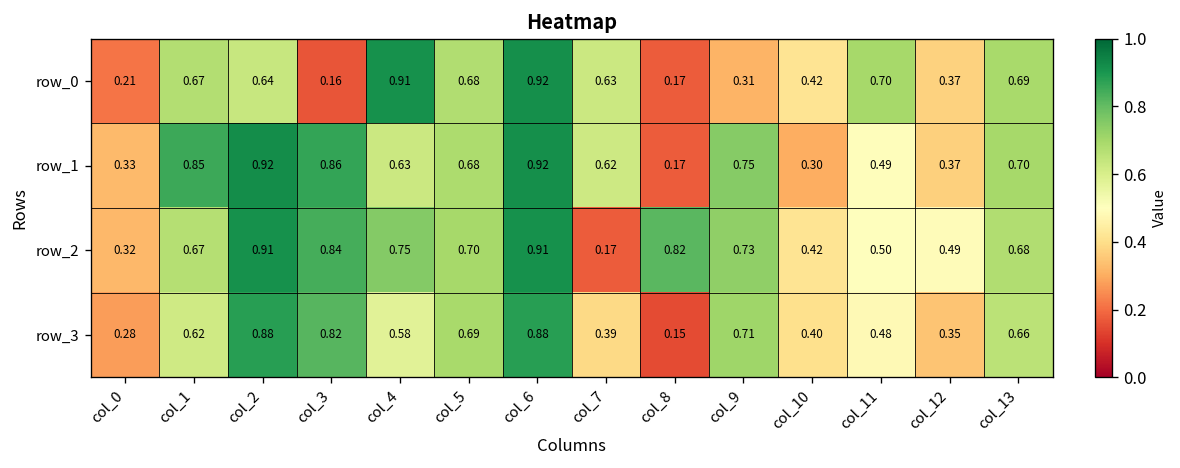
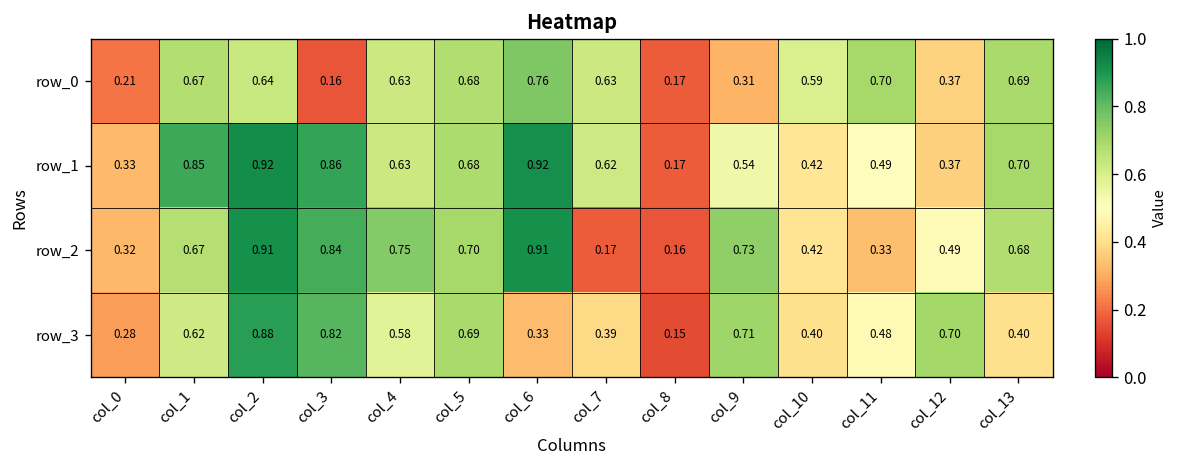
  {
    "row_0": {
      "col_0": 0.21,
      "col_1": 0.67,
      "col_2": 0.64,
      "col_3": 0.16,
-     "col_4": 0.91,
+     "col_4": 0.63,
      "col_5": 0.68,
-     "col_6": 0.92,
+     "col_6": 0.76,
      "col_7": 0.63,
      "col_8": 0.17,
      "col_9": 0.31,
-     "col_10": 0.42,
+     "col_10": 0.59,
      "col_11": 0.70,
      "col_12": 0.37,
      "col_13": 0.69
    },
    "row_1": {
      "col_0": 0.33,
      "col_1": 0.85,
      "col_2": 0.92,
      "col_3": 0.86,
      "col_4": 0.63,
      "col_5": 0.68,
      "col_6": 0.92,
      "col_7": 0.62,
      "col_8": 0.17,
-     "col_9": 0.75,
-     "col_10": 0.30,
+     "col_9": 0.54,
+     "col_10": 0.42,
      "col_11": 0.49,
      "col_12": 0.37,
      "col_13": 0.70
    },
    "row_2": {
      "col_0": 0.32,
      "col_1": 0.67,
      "col_2": 0.91,
      "col_3": 0.84,
      "col_4": 0.75,
      "col_5": 0.70,
      "col_6": 0.91,
      "col_7": 0.17,
-     "col_8": 0.82,
+     "col_8": 0.16,
      "col_9": 0.73,
      "col_10": 0.42,
-     "col_11": 0.50,
+     "col_11": 0.33,
      "col_12": 0.49,
      "col_13": 0.68
    },
    "row_3": {
      "col_0": 0.28,
      "col_1": 0.62,
      "col_2": 0.88,
      "col_3": 0.82,
      "col_4": 0.58,
      "col_5": 0.69,
-     "col_6": 0.88,
+     "col_6": 0.33,
      "col_7": 0.39,
      "col_8": 0.15,
      "col_9": 0.71,
      "col_10": 0.40,
      "col_11": 0.48,
-     "col_12": 0.35,
-     "col_13": 0.66
+     "col_12": 0.70,
+     "col_13": 0.40
    }
  }
